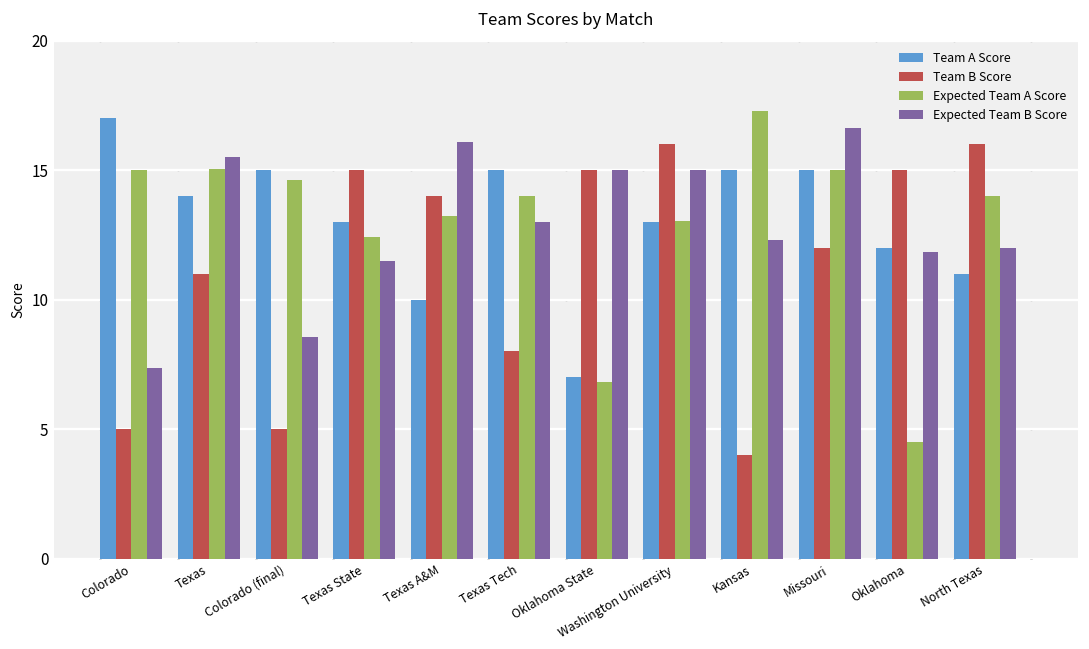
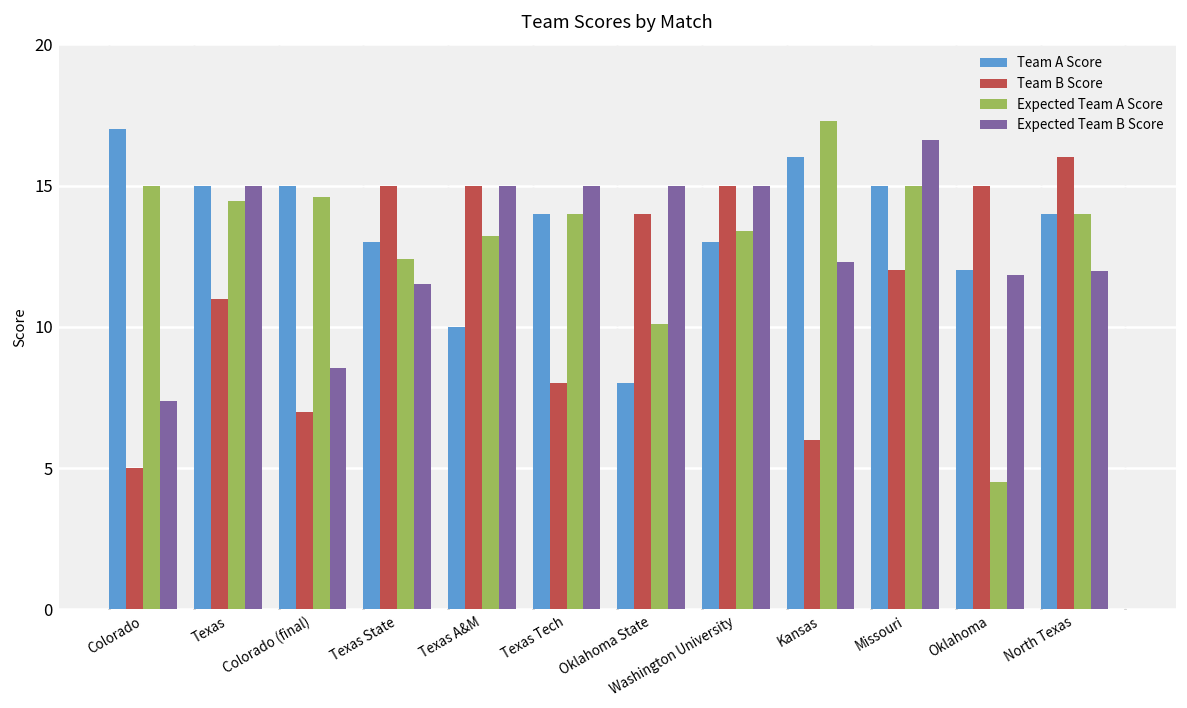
  {
    "Team A Score": {
      "Colorado": 17,
-     "Texas": 14,
+     "Texas": 15,
      "Colorado (final)": 15,
      "Texas State": 13,
      "Texas A&M": 10,
-     "Texas Tech": 15,
-     "Oklahoma State": 7,
+     "Texas Tech": 14,
+     "Oklahoma State": 8,
      "Washington University": 13,
-     "Kansas": 15,
+     "Kansas": 16,
      "Missouri": 15,
      "Oklahoma": 12,
-     "North Texas": 11
+     "North Texas": 14
    },
    "Team B Score": {
      "Colorado": 5,
      "Texas": 11,
-     "Colorado (final)": 5,
+     "Colorado (final)": 7,
      "Texas State": 15,
-     "Texas A&M": 14,
+     "Texas A&M": 15,
      "Texas Tech": 8,
-     "Oklahoma State": 15,
-     "Washington University": 16,
-     "Kansas": 4,
+     "Oklahoma State": 14,
+     "Washington University": 15,
+     "Kansas": 6,
      "Missouri": 12,
      "Oklahoma": 15,
      "North Texas": 16
    },
    "Expected Team A Score": {
      "Colorado": 15.0,
-     "Texas": 15.1,
+     "Texas": 14.5,
      "Colorado (final)": 14.6,
      "Texas State": 12.4,
      "Texas A&M": 13.2,
      "Texas Tech": 14.0,
-     "Oklahoma State": 6.8,
-     "Washington University": 13.1,
+     "Oklahoma State": 10.1,
+     "Washington University": 13.4,
      "Kansas": 17.3,
      "Missouri": 15.0,
      "Oklahoma": 4.5,
      "North Texas": 14.0
    },
    "Expected Team B Score": {
      "Colorado": 7.4,
-     "Texas": 15.5,
+     "Texas": 15.0,
      "Colorado (final)": 8.6,
      "Texas State": 11.5,
-     "Texas A&M": 16.1,
-     "Texas Tech": 13,
+     "Texas A&M": 15.0,
+     "Texas Tech": 15,
      "Oklahoma State": 15.0,
      "Washington University": 15.0,
      "Kansas": 12.3,
      "Missouri": 16.6,
      "Oklahoma": 11.8,
      "North Texas": 12.0
    }
  }
